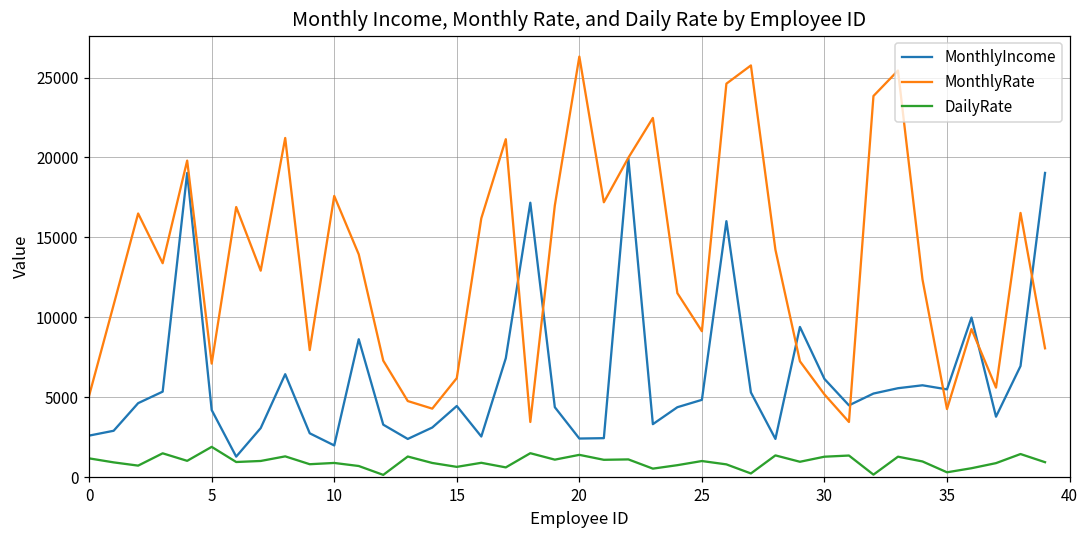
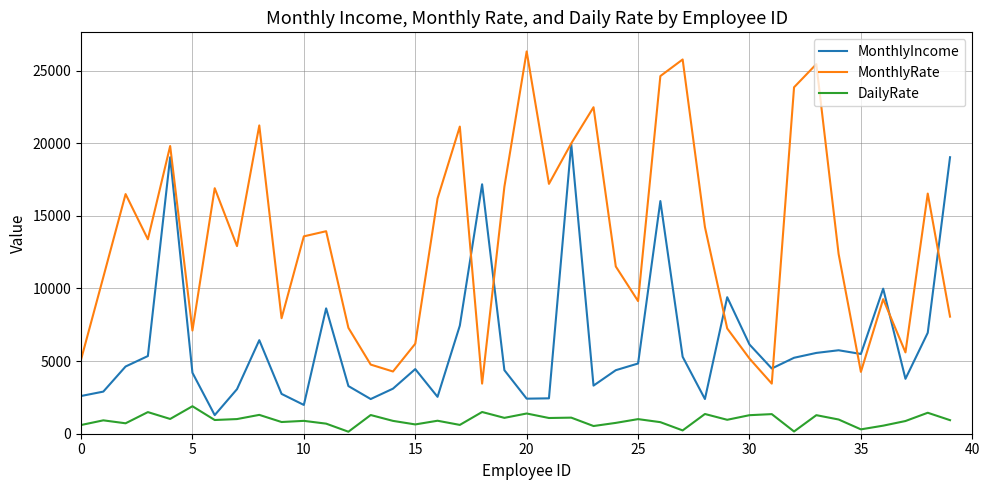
  {
    "MonthlyIncome": {
      "0": 2600,
      "5": 4200,
      "10": 2000,
      "15": 4400,
      "20": 2400,
      "25": 4800,
      "30": 6100,
      "35": 5500
    },
    "MonthlyRate": {
      "0": 5100,
      "5": 7100,
-     "10": 17600,
+     "10": 13600,
      "15": 6200,
      "20": 26300,
      "25": 9100,
      "30": 5200,
      "35": 4300
    },
    "DailyRate": {
-     "0": 1200,
+     "0": 600,
      "5": 1900,
      "10": 900,
      "15": 600,
      "20": 1400,
      "25": 1000,
      "30": 1300,
      "35": 300
    }
  }
